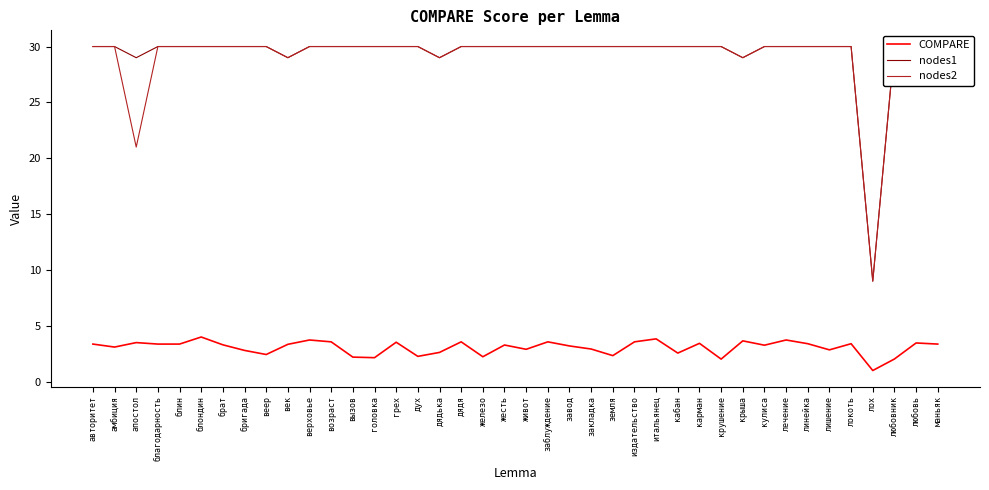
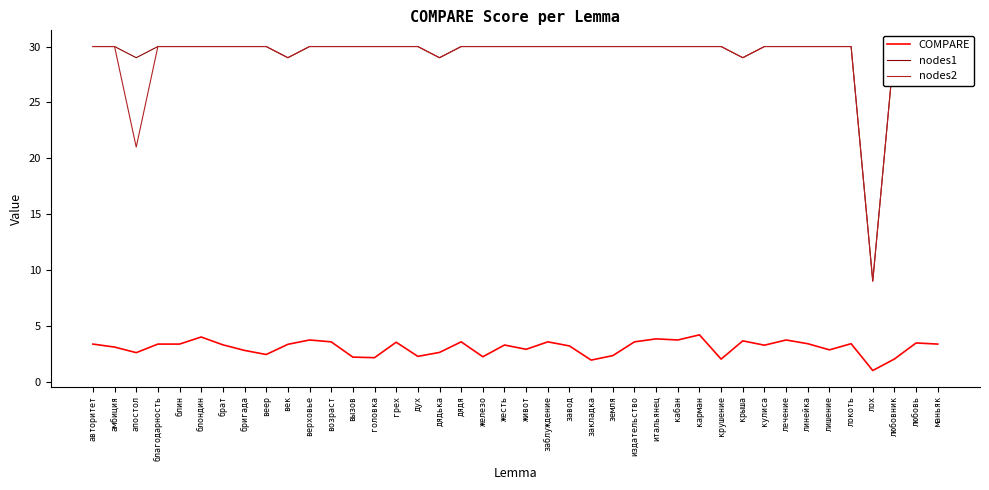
  {
    "COMPARE": {
      "авторитет": 3.4,
      "амбиция": 3.1,
-     "апостол": 3.5,
+     "апостол": 2.6,
      "благодарность": 3.4,
      "блин": 3.4,
      "блондин": 4.0,
      "брат": 3.3,
      "бригада": 2.8,
      "веер": 2.4,
      "век": 3.3,
      "верховье": 3.7,
      "возраст": 3.6,
      "вызов": 2.2,
      "головка": 2.2,
      "грех": 3.5,
      "дух": 2.3,
      "дядька": 2.6,
      "дядя": 3.6,
      "железо": 2.2,
      "жесть": 3.3,
      "живот": 2.9,
      "заблуждение": 3.6,
      "завод": 3.2,
-     "закладка": 2.9,
+     "закладка": 1.9,
      "земля": 2.3,
      "издательство": 3.6,
      "итальянец": 3.8,
-     "кабан": 2.6,
-     "карман": 3.4,
+     "кабан": 3.7,
+     "карман": 4.2,
      "крушение": 2.0,
      "крыша": 3.7,
      "кулиса": 3.3,
      "лечение": 3.7,
      "линейка": 3.4,
      "лишение": 2.9,
      "локоть": 3.4,
      "лох": 1.0,
      "любовник": 2.0,
      "любовь": 3.5,
      "маньяк": 3.4
    },
    "nodes1": {
      "апостол": 29.0
    },
    "nodes2": {
      "апостол": 21.0
    }
  }
